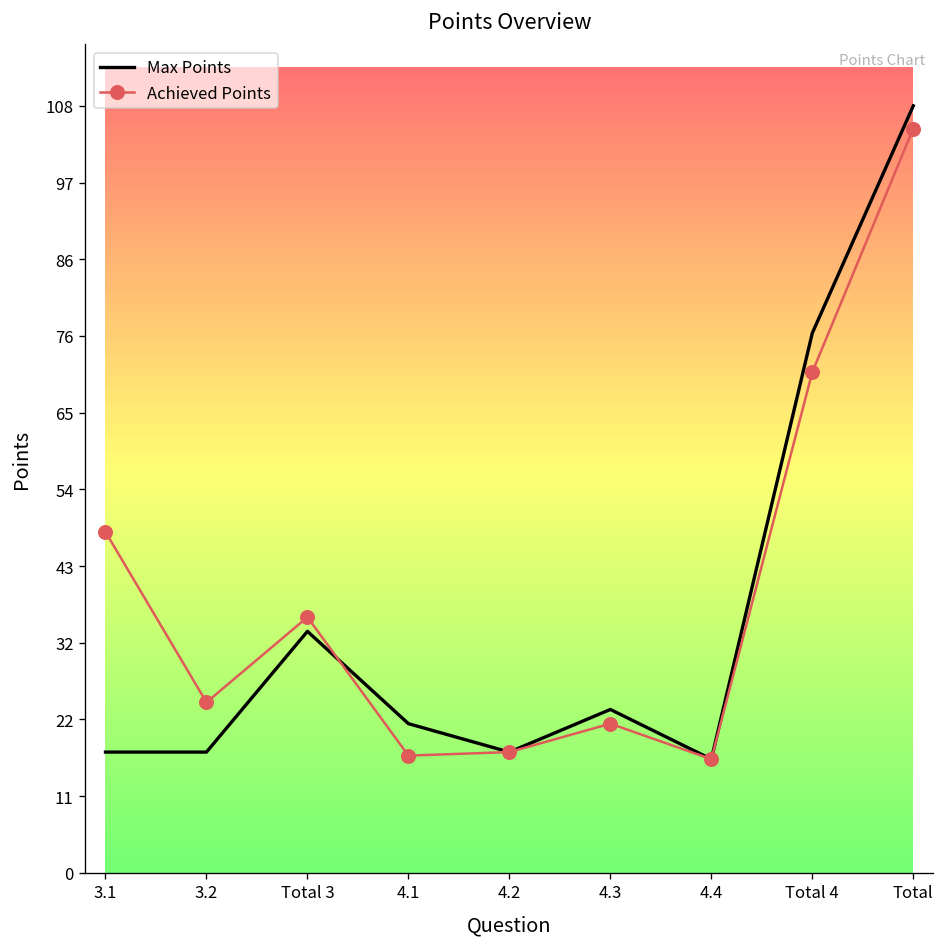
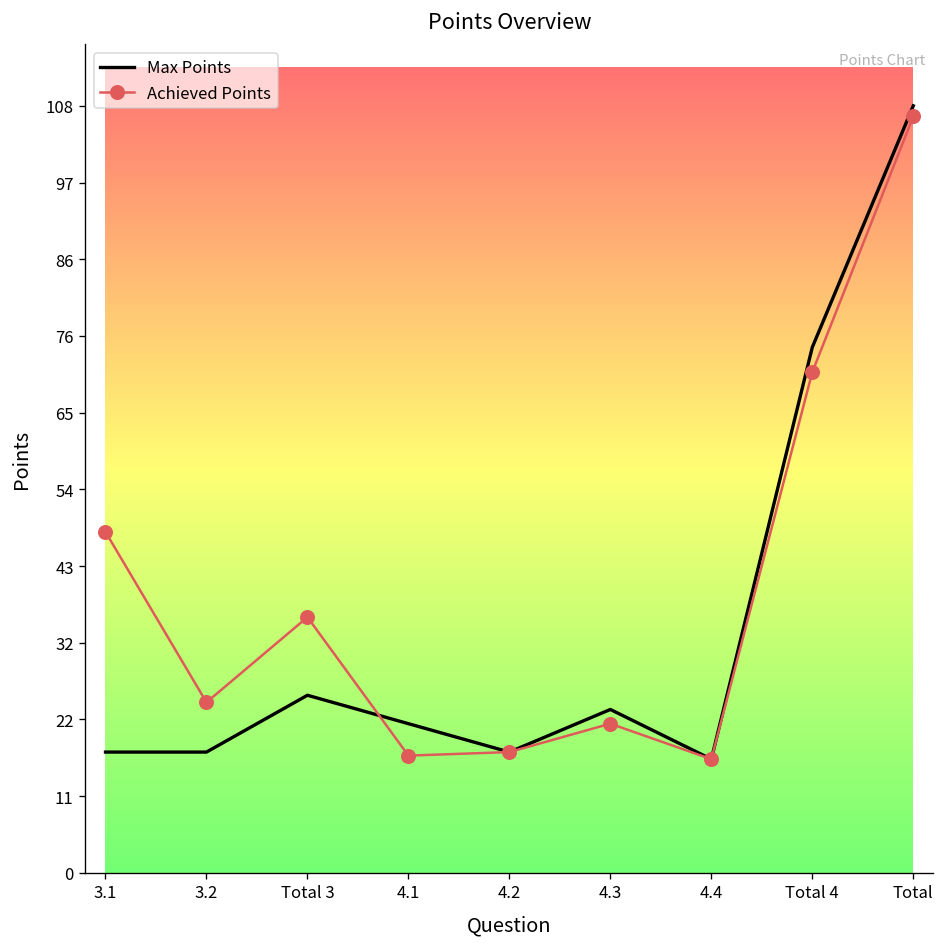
  {
    "Max Points": {
      "3.1": 17,
      "3.2": 17,
-     "Total 3": 34,
+     "Total 3": 25,
      "4.1": 21,
      "4.3": 23,
-     "Total 4": 76,
+     "Total 4": 74,
      "Total": 108
    },
    "Achieved Points": {
      "3.1": 48,
      "3.2": 24,
      "Total 3": 36,
      "4.1": 17,
      "4.3": 21,
      "Total 4": 71,
-     "Total": 105
+     "Total": 107
    }
  }
